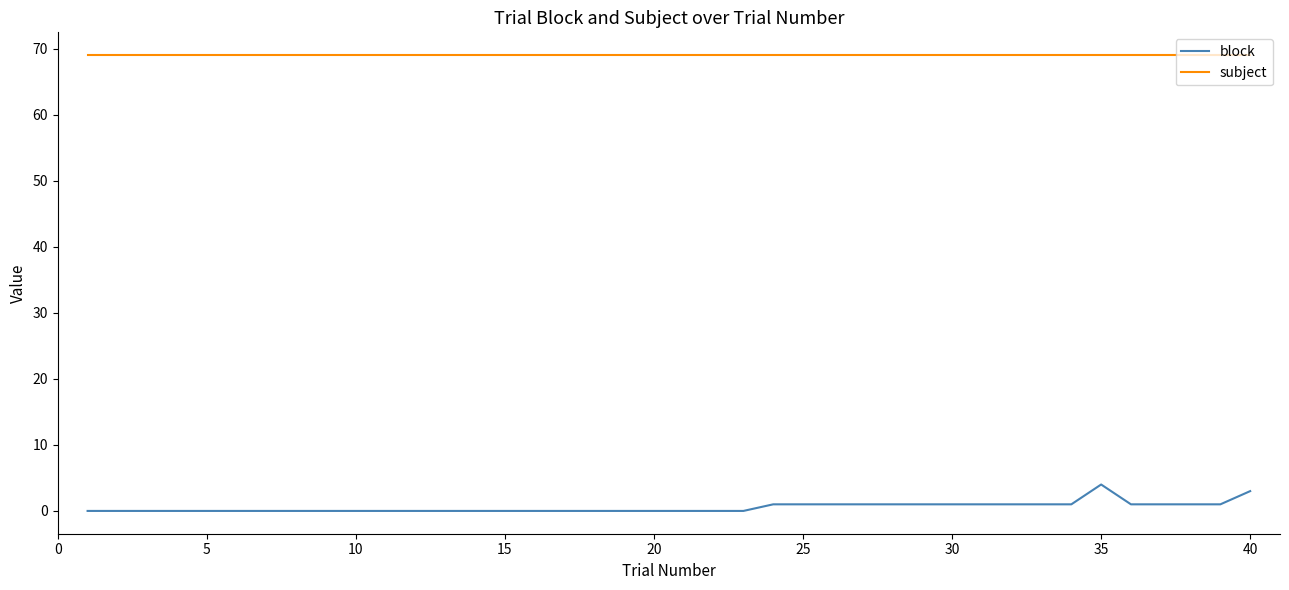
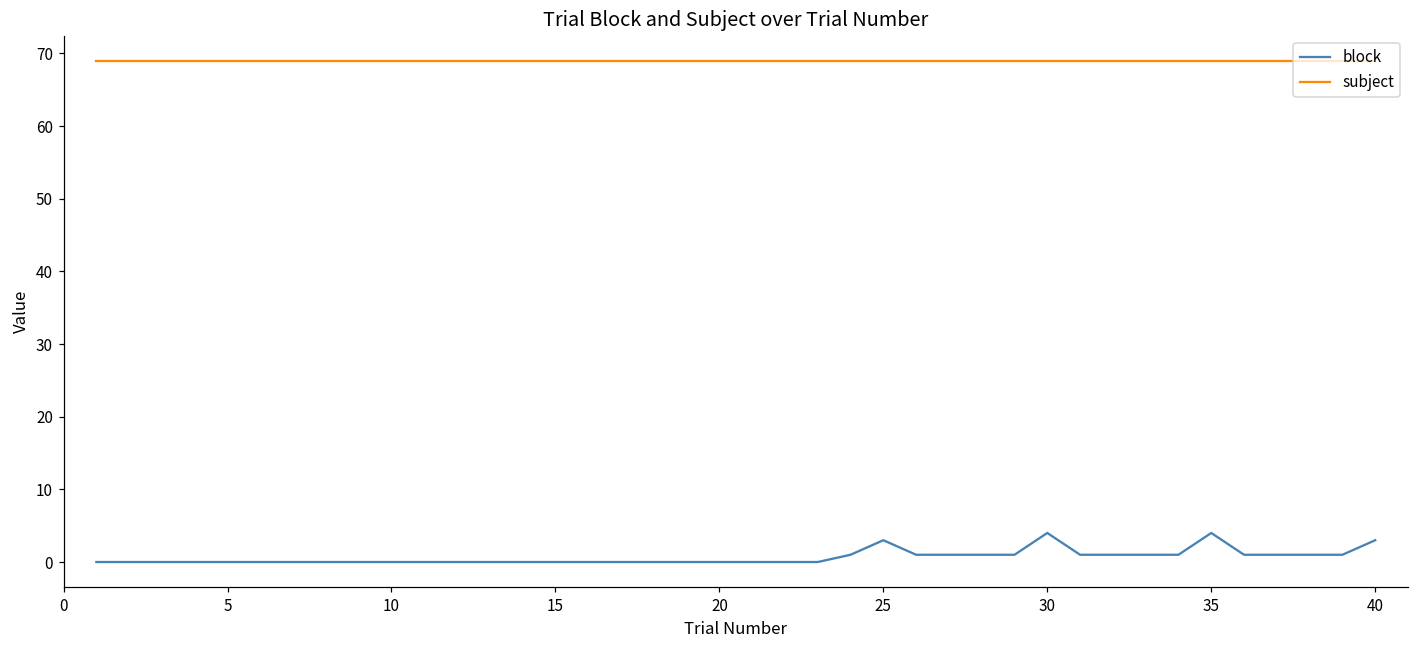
  {
    "block": {
      "5": 0,
      "10": 0,
      "15": 0,
      "20": 0,
-     "25": 1,
-     "30": 1,
+     "25": 3,
+     "30": 4,
      "35": 4,
      "40": 3
    },
    "subject": {
      "5": 69,
      "10": 69,
      "15": 69,
      "20": 69,
      "25": 69,
      "30": 69,
      "35": 69
    }
  }
